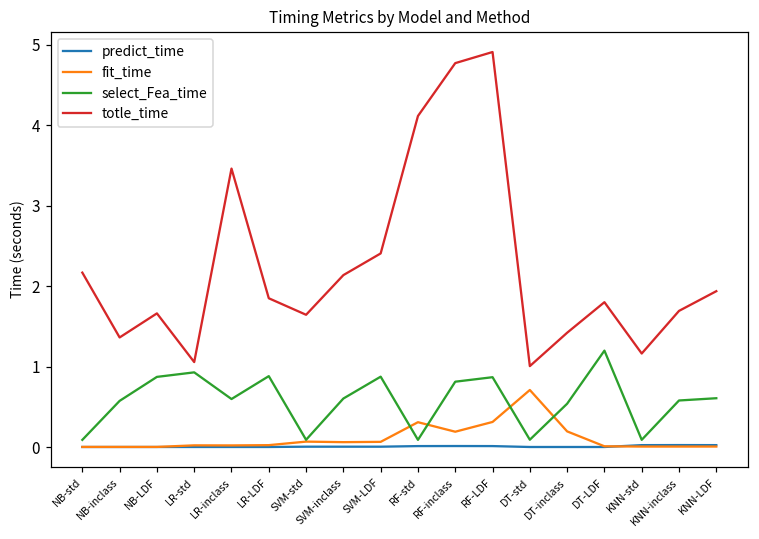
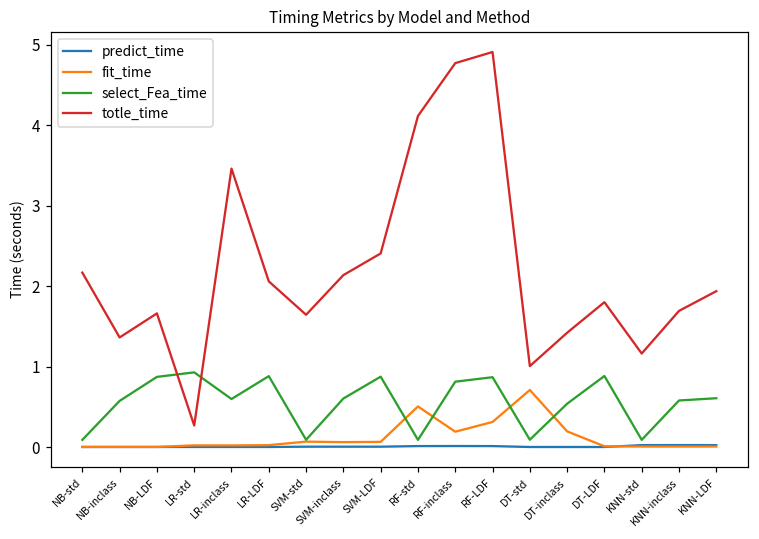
  {
    "predict_time": {
      "SVM-std": 0.0,
      "SVM-inclass": 0.0,
      "SVM-LDF": 0.0,
      "RF-std": 0.0,
      "RF-inclass": 0.0,
      "RF-LDF": 0.0,
      "DT-std": 0.0,
      "DT-inclass": 0.0
    },
    "fit_time": {
      "SVM-inclass": 0.1,
      "SVM-LDF": 0.1,
-     "RF-std": 0.3,
+     "RF-std": 0.5,
      "RF-inclass": 0.2,
      "RF-LDF": 0.3,
      "DT-std": 0.7,
      "DT-inclass": 0.2
    },
    "select_Fea_time": {
      "NB-std": 0.1,
      "NB-inclass": 0.6,
      "NB-LDF": 0.9,
      "LR-std": 0.9,
      "LR-inclass": 0.6,
      "LR-LDF": 0.9,
      "SVM-inclass": 0.6,
      "SVM-LDF": 0.9,
      "RF-std": 0.1,
      "RF-inclass": 0.8,
      "RF-LDF": 0.9,
      "DT-std": 0.1,
      "DT-inclass": 0.5,
-     "DT-LDF": 1.2,
+     "DT-LDF": 0.9,
      "KNN-std": 0.1,
      "KNN-inclass": 0.6,
      "KNN-LDF": 0.6
    },
    "totle_time": {
      "NB-std": 2.2,
      "NB-inclass": 1.4,
      "NB-LDF": 1.7,
-     "LR-std": 1.1,
+     "LR-std": 0.3,
      "LR-inclass": 3.5,
-     "LR-LDF": 1.8,
+     "LR-LDF": 2.1,
      "SVM-std": 1.6,
      "SVM-inclass": 2.1,
      "SVM-LDF": 2.4,
      "RF-std": 4.1,
      "RF-inclass": 4.8,
      "RF-LDF": 4.9,
      "DT-std": 1.0,
      "DT-inclass": 1.4,
      "DT-LDF": 1.8,
      "KNN-std": 1.2,
      "KNN-inclass": 1.7,
      "KNN-LDF": 1.9
    }
  }
